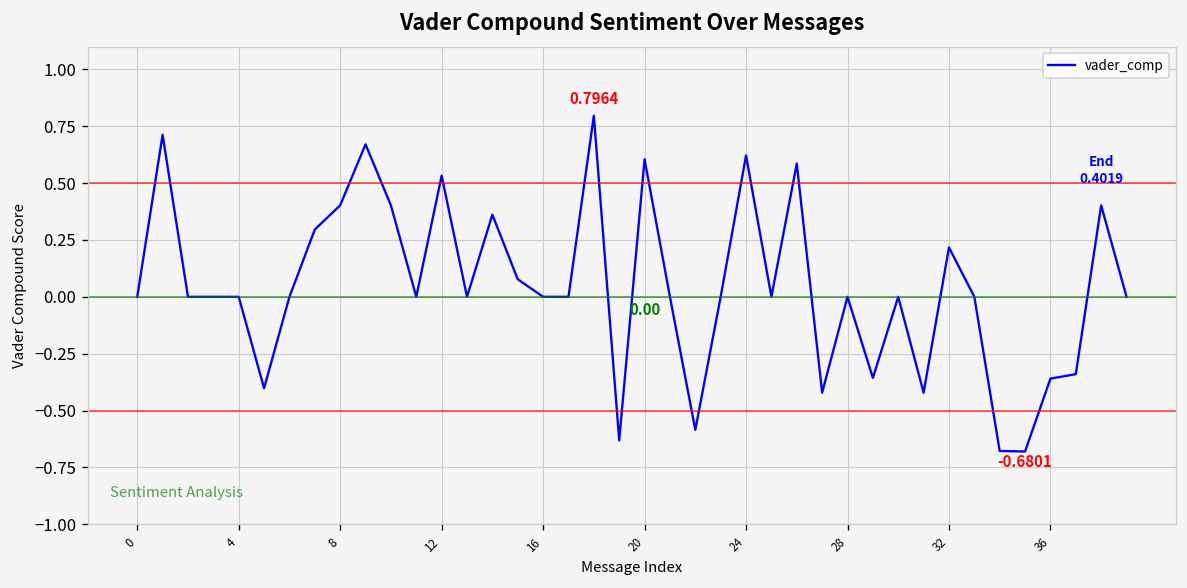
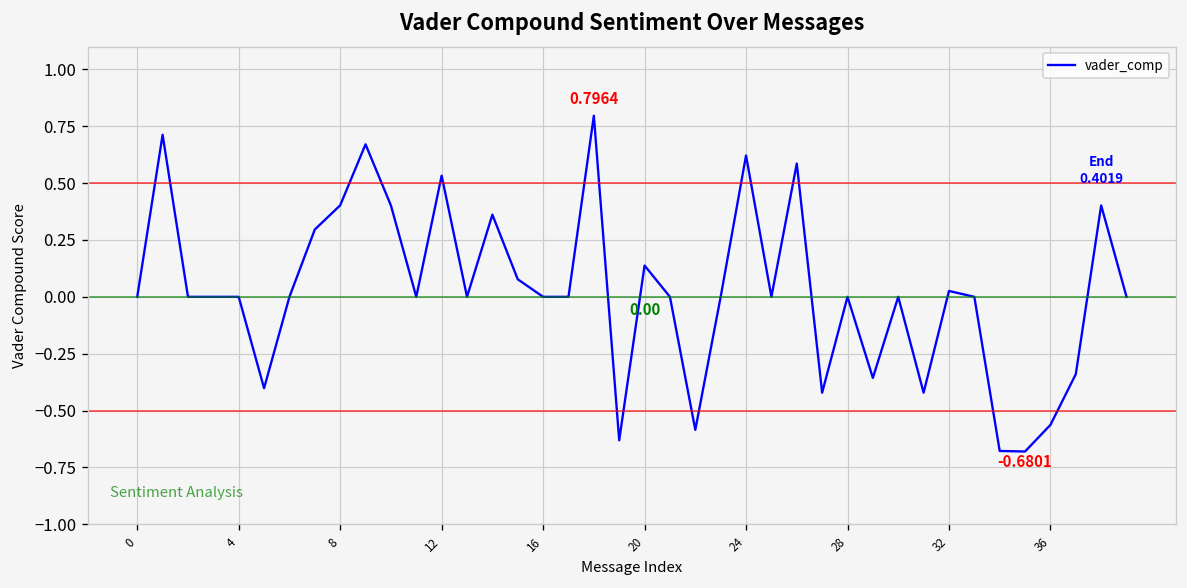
  {
    "0": 0.00,
    "4": 0.00,
    "8": 0.40,
    "12": 0.53,
    "16": 0.00,
-   "20": 0.60,
+   "20": 0.14,
    "24": 0.62,
    "28": 0.00,
-   "32": 0.22,
-   "36": -0.36
+   "32": 0.03,
+   "36": -0.56
  }
